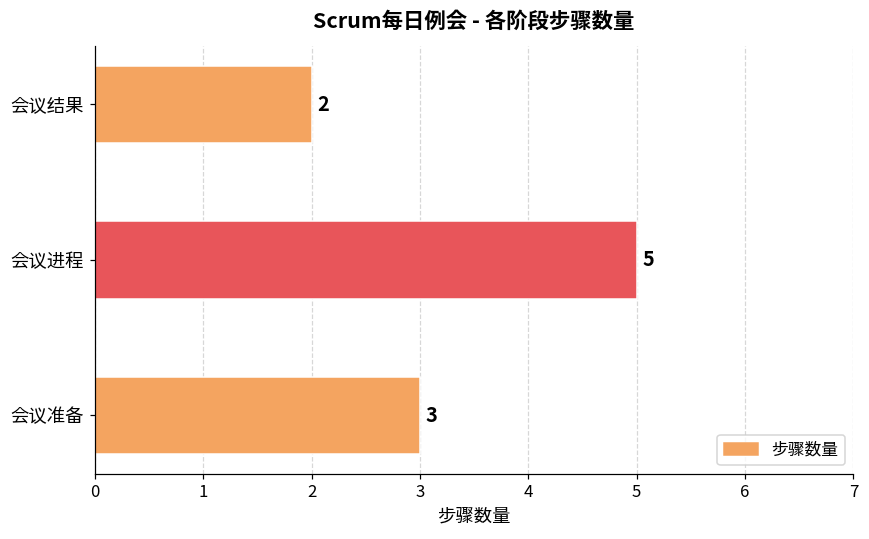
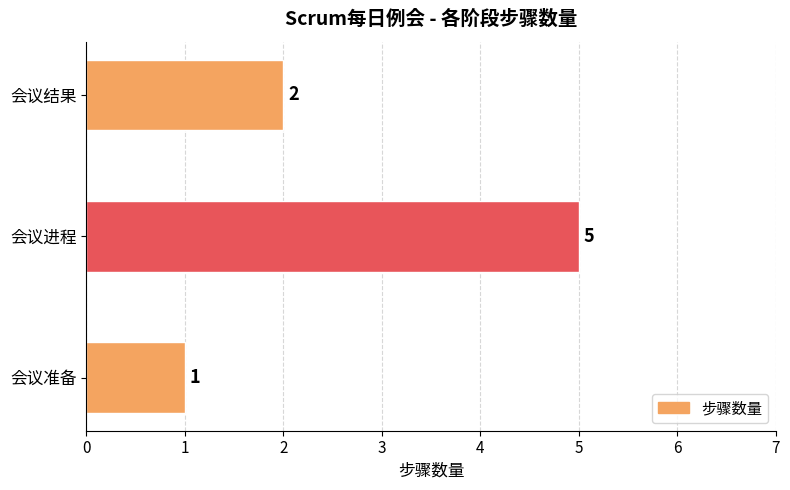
  {
    "会议结果": 2,
    "会议进程": 5,
-   "会议准备": 3
+   "会议准备": 1
  }
